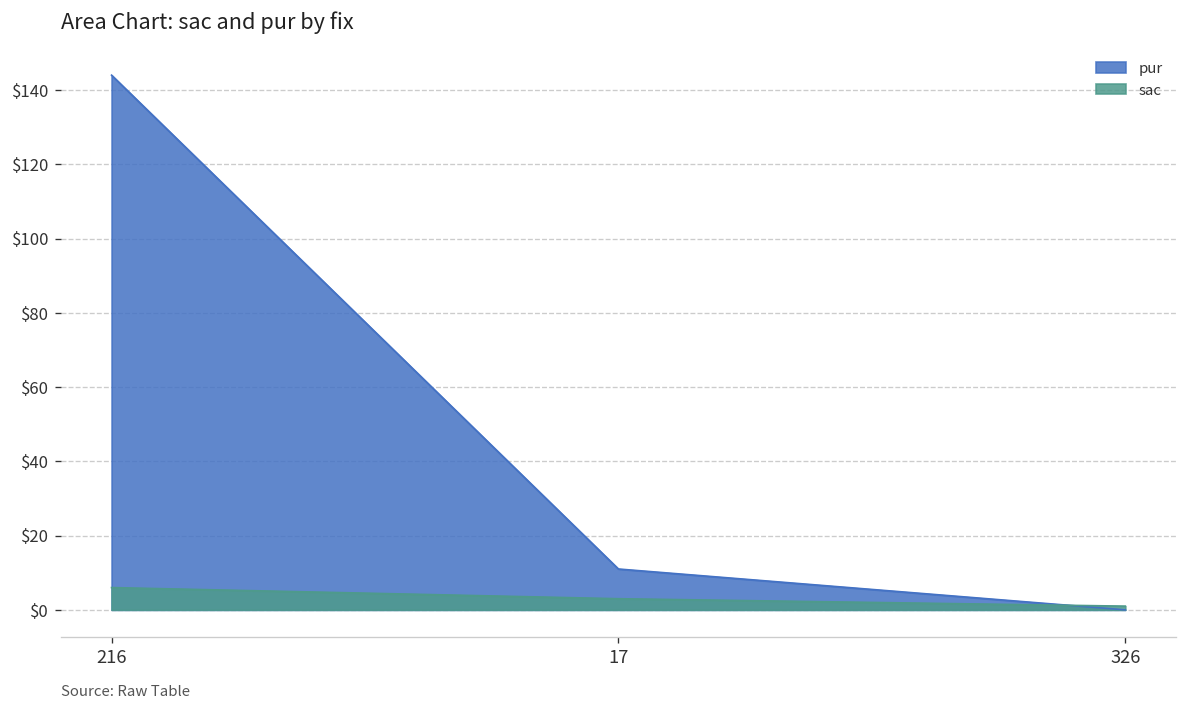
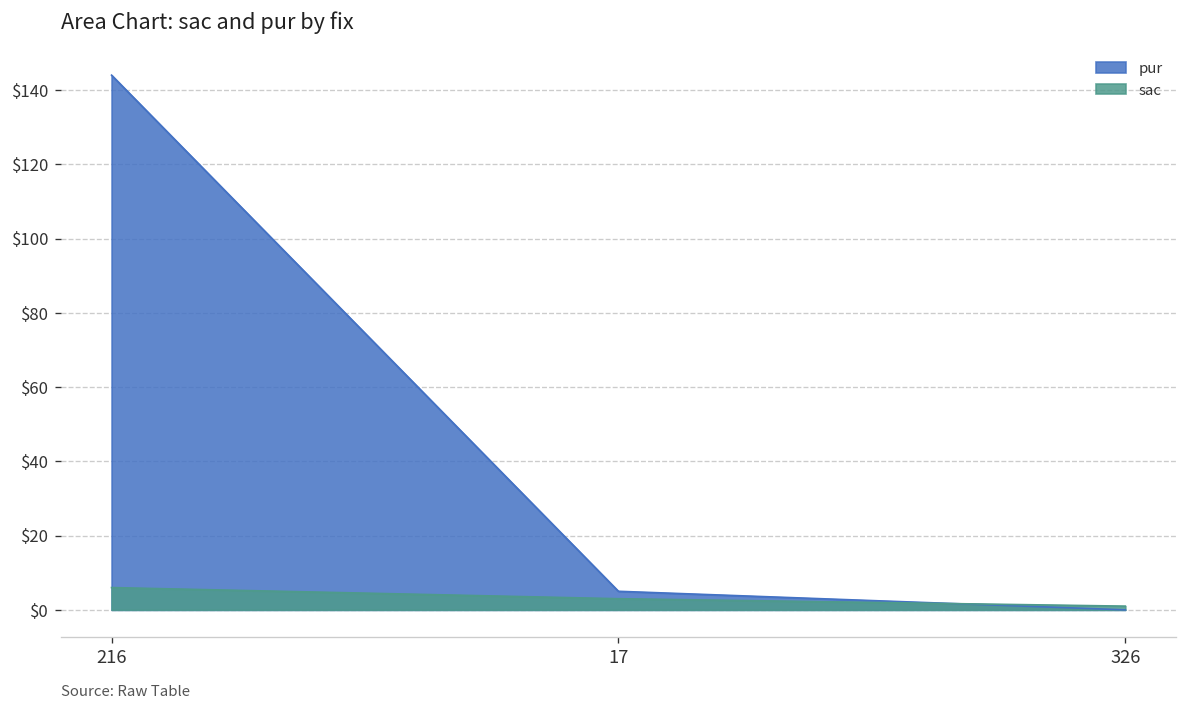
  {
    "pur": {
      "216": "$144",
-     "17": "$11",
+     "17": "$5",
      "326": "$0"
    },
    "sac": {
      "216": "$6",
      "17": "$3",
      "326": "$1"
    }
  }
